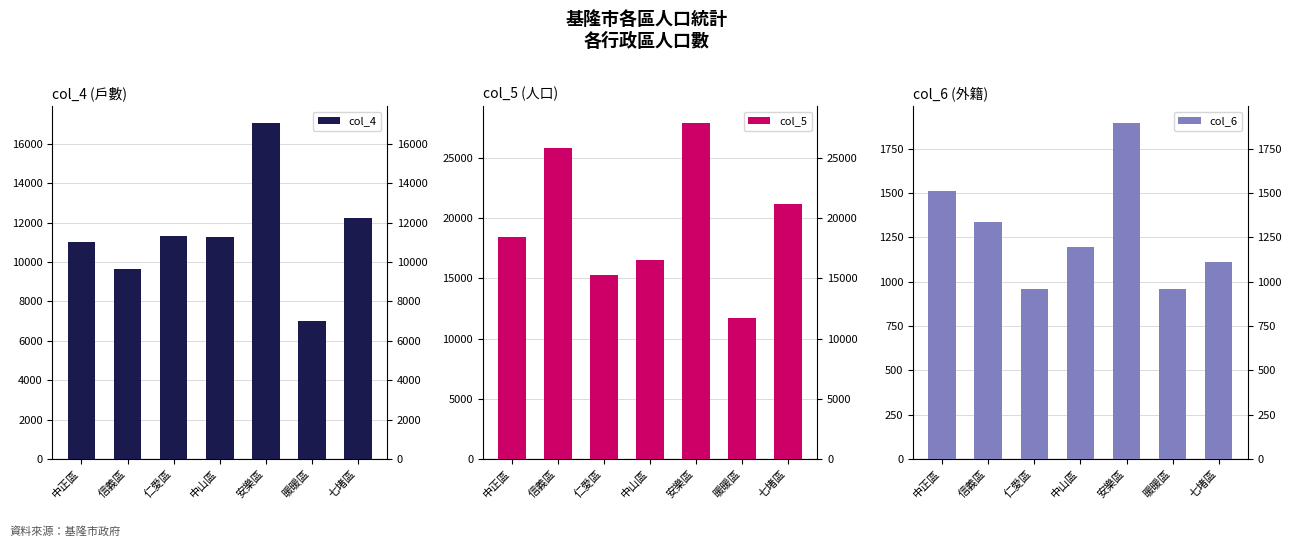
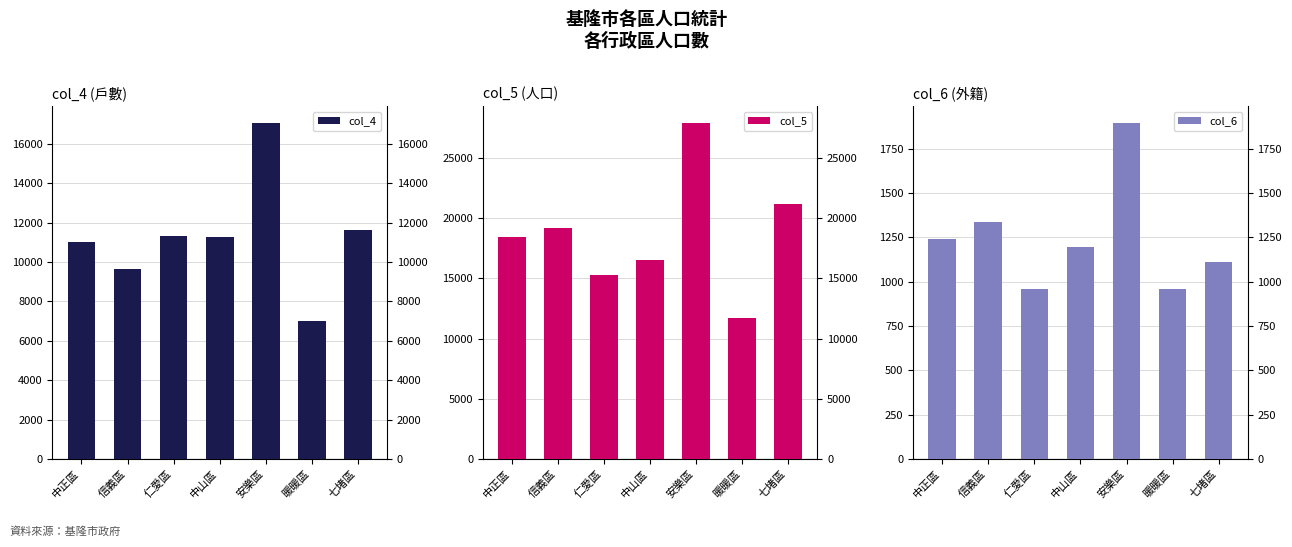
  {
    "col_4 (戶數)": {
      "中正區": 11000,
      "信義區": 9600,
      "仁愛區": 11300,
      "中山區": 11300,
      "安樂區": 17000,
      "暖暖區": 7000,
-     "七堵區": 12200
+     "七堵區": 11600
    },
    "col_5 (人口)": {
      "中正區": 18400,
-     "信義區": 25800,
+     "信義區": 19200,
      "仁愛區": 15300,
      "中山區": 16500,
      "安樂區": 27900,
      "暖暖區": 11700,
      "七堵區": 21200
    },
    "col_6 (外籍)": {
-     "中正區": 1510,
+     "中正區": 1240,
      "信義區": 1340,
      "仁愛區": 960,
      "中山區": 1200,
      "安樂區": 1900,
      "暖暖區": 960,
      "七堵區": 1110
    }
  }
